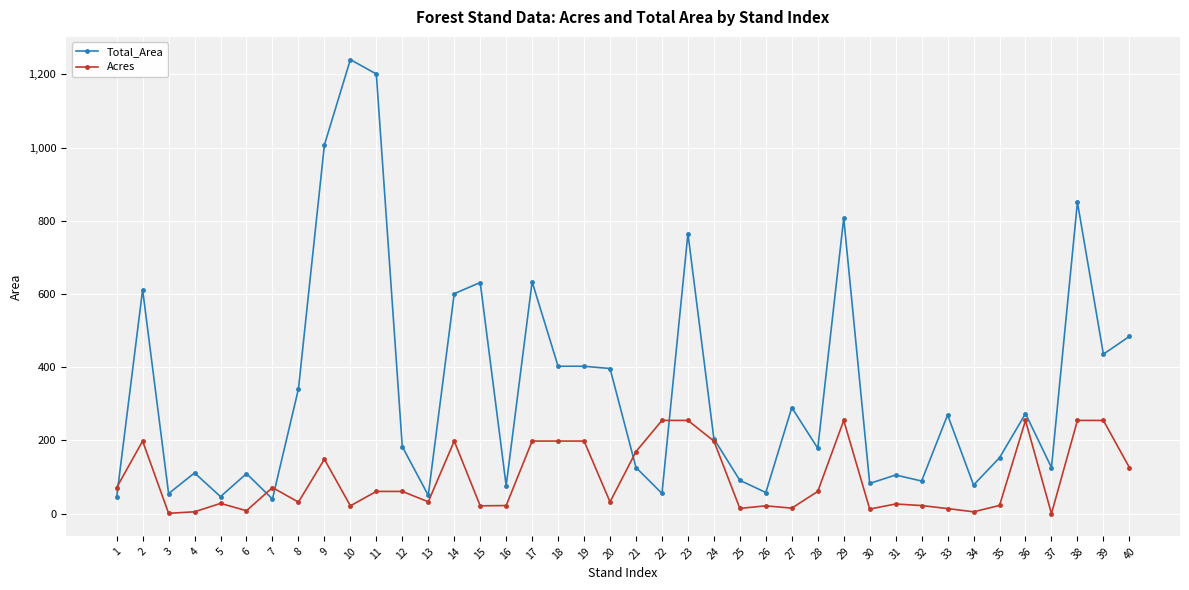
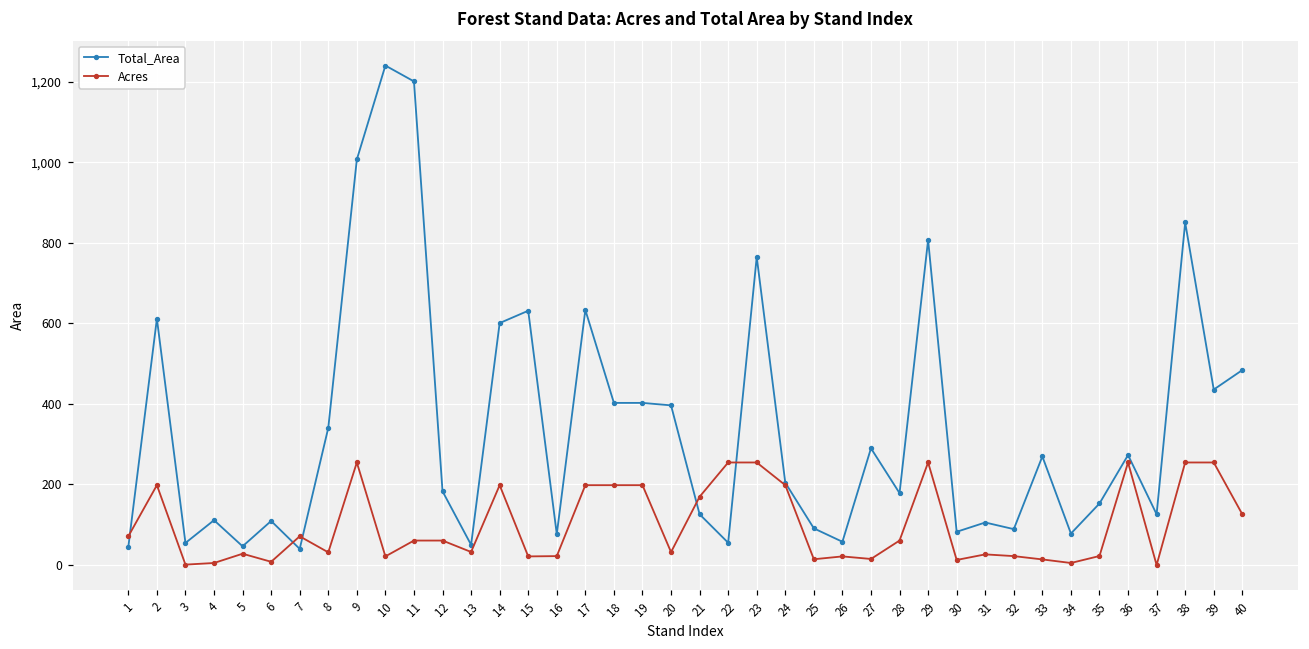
  {
    "Total_Area": {
      "1": "50",
      "2": "610",
      "3": "50",
      "4": "110",
      "5": "50",
      "6": "110",
      "7": "40",
      "8": "340",
      "9": "1,010",
      "10": "1,240",
      "11": "1,200",
      "12": "180",
      "13": "50",
      "14": "600",
      "15": "630",
      "16": "80",
      "17": "630",
      "18": "400",
      "19": "400",
      "20": "400",
      "21": "130",
      "22": "60",
      "23": "770",
      "25": "90",
      "26": "60",
      "27": "290",
      "28": "180",
      "29": "810",
      "30": "80",
      "31": "110",
      "32": "90",
      "33": "270",
      "34": "80",
      "35": "150",
      "36": "270",
      "37": "130",
      "38": "850",
      "39": "440",
      "40": "480"
    },
    "Acres": {
      "1": "70",
      "2": "200",
      "3": "0",
      "4": "10",
      "5": "30",
      "6": "10",
      "7": "70",
      "8": "30",
-     "9": "150",
+     "9": "250",
      "10": "20",
      "11": "60",
      "12": "60",
      "13": "30",
      "14": "200",
      "15": "20",
      "16": "20",
      "17": "200",
      "18": "200",
      "19": "200",
      "20": "30",
      "21": "170",
      "22": "250",
      "23": "250",
      "25": "10",
      "26": "20",
      "27": "10",
      "28": "60",
      "29": "250",
      "30": "10",
      "31": "30",
      "32": "20",
      "33": "10",
      "34": "10",
      "35": "20",
      "36": "250",
      "37": "0",
      "38": "250",
      "39": "250",
      "40": "130"
    }
  }
